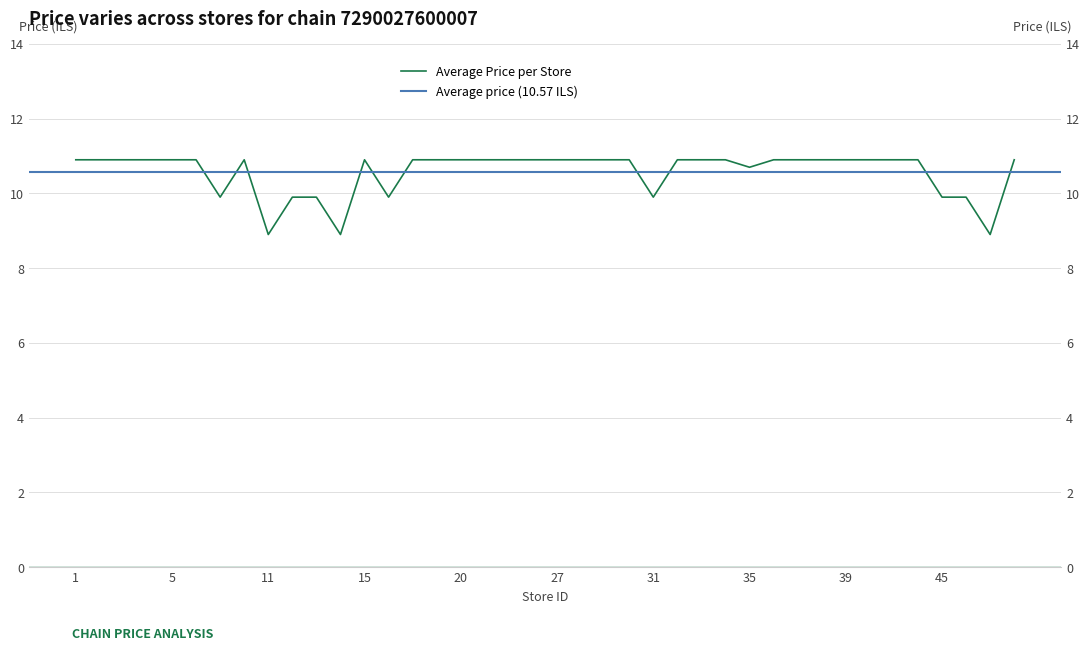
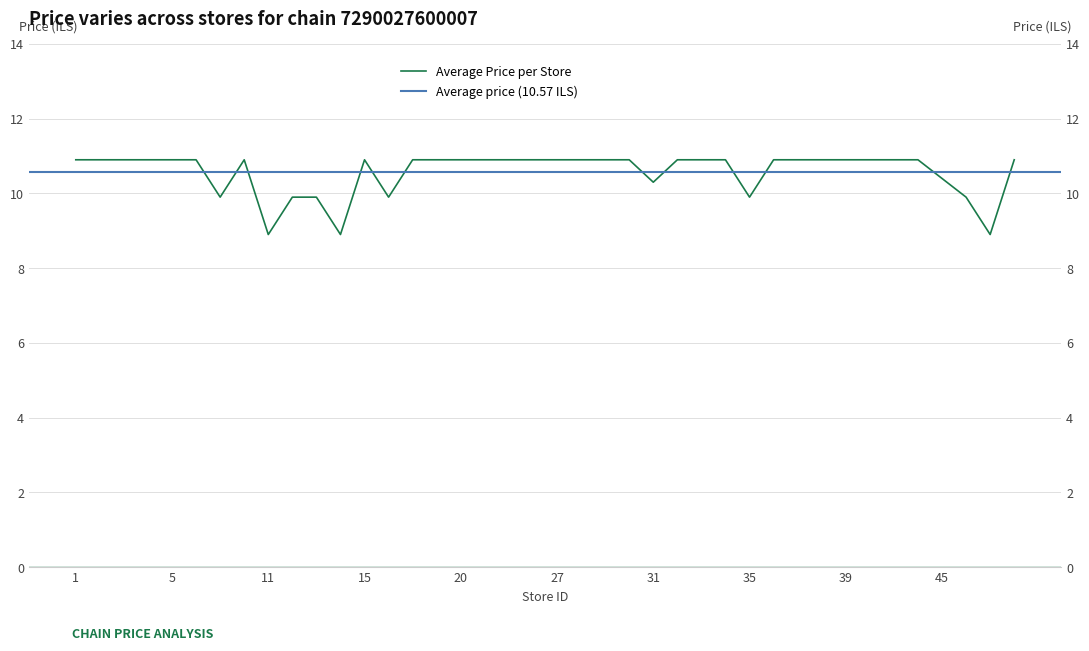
  {
    "1": 10.9,
    "5": 10.9,
    "11": 8.9,
    "15": 10.9,
    "20": 10.9,
    "27": 10.9,
-   "31": 9.9,
-   "35": 10.7,
+   "31": 10.3,
+   "35": 9.9,
    "39": 10.9,
-   "45": 9.9
+   "45": 10.4
  }
